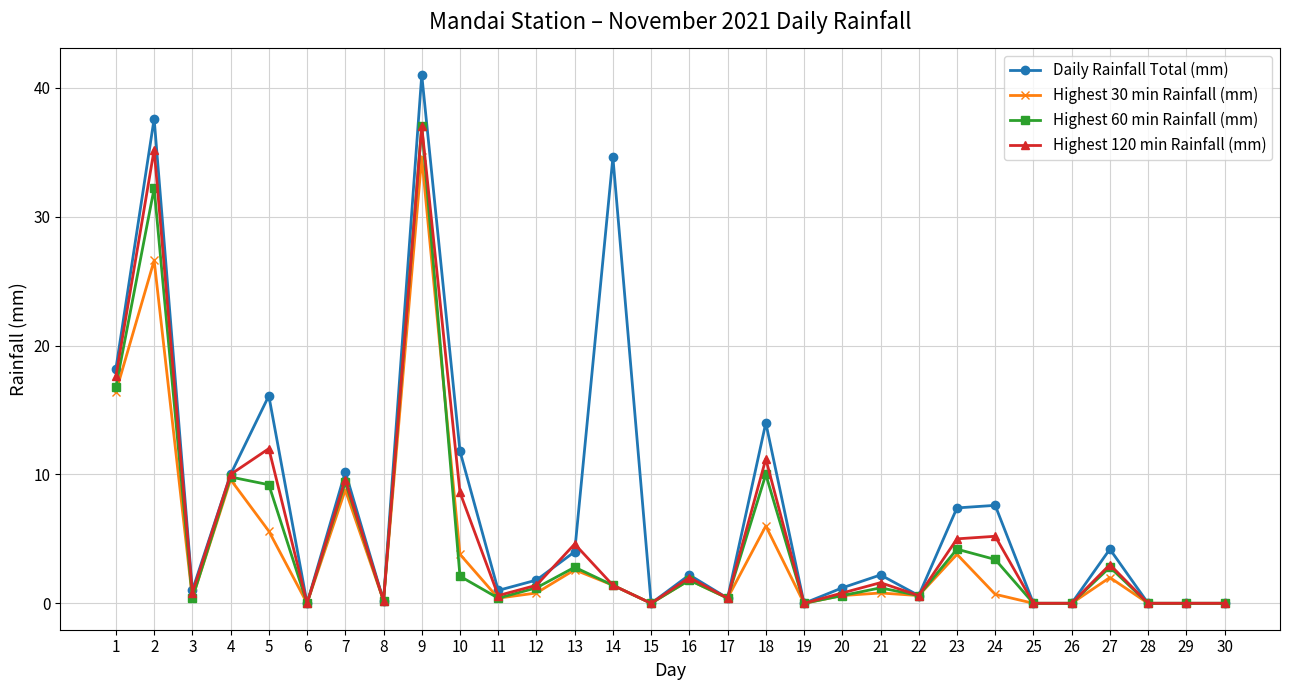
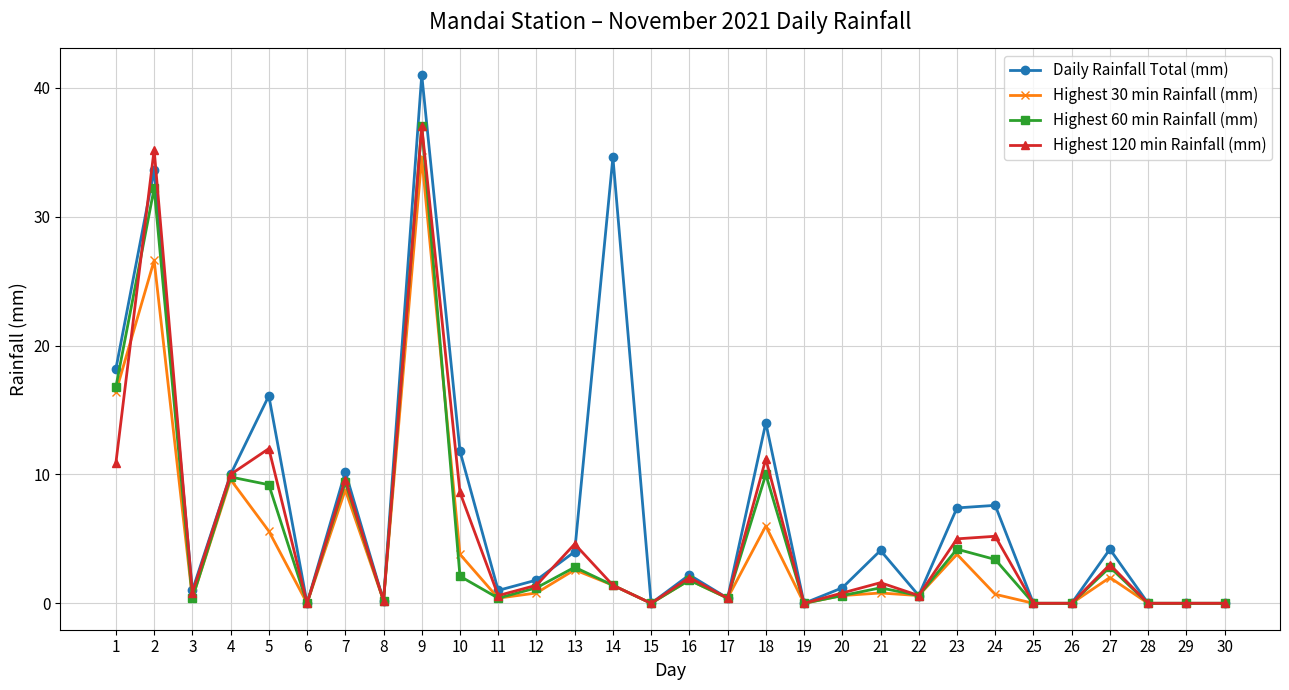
  {
    "Daily Rainfall Total (mm)": {
      "1": 18.2,
-     "2": 37.6,
+     "2": 33.6,
      "3": 1.0,
      "5": 16.1,
      "7": 10.2,
      "9": 41.0,
      "10": 11.8,
      "11": 1.0,
      "12": 1.8,
      "13": 4.0,
      "14": 34.6,
      "16": 2.2,
      "18": 14.0,
      "20": 1.2,
-     "21": 2.2,
+     "21": 4.1,
      "23": 7.4,
      "24": 7.6,
      "27": 4.2
    },
    "Highest 30 min Rainfall (mm)": {
      "1": 16.4,
      "2": 26.6,
      "4": 9.6,
      "5": 5.6,
      "7": 8.8,
      "9": 34.6,
      "10": 3.8,
      "12": 0.8,
      "13": 2.6,
      "18": 6.0,
      "21": 0.8,
      "23": 3.8,
      "24": 0.7,
      "27": 2.0
    },
    "Highest 60 min Rainfall (mm)": {
      "1": 16.8,
      "2": 32.2,
      "4": 9.8,
      "5": 9.2,
      "10": 2.1,
      "13": 2.8,
      "18": 10.0,
      "21": 1.2,
      "23": 4.2,
      "24": 3.4,
      "27": 2.8
    },
    "Highest 120 min Rainfall (mm)": {
-     "1": 17.6,
+     "1": 10.9,
      "2": 35.2,
      "3": 0.8,
      "5": 12.0,
      "10": 8.6,
      "13": 4.6,
      "16": 2.0,
      "18": 11.2,
      "20": 0.8,
      "21": 1.6,
      "23": 5.0,
      "24": 5.2,
      "27": 3.0
    }
  }
